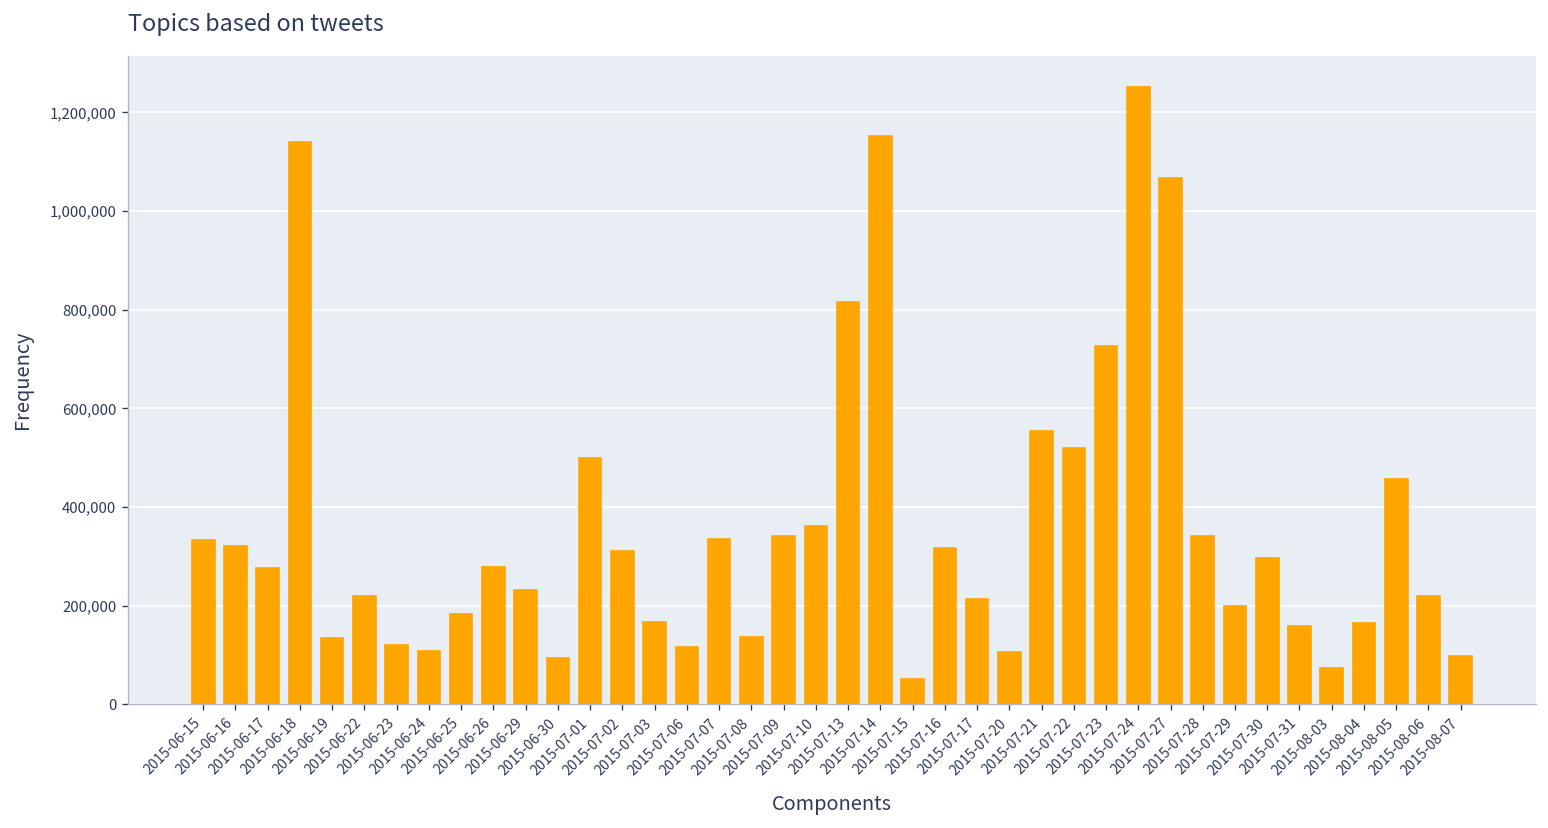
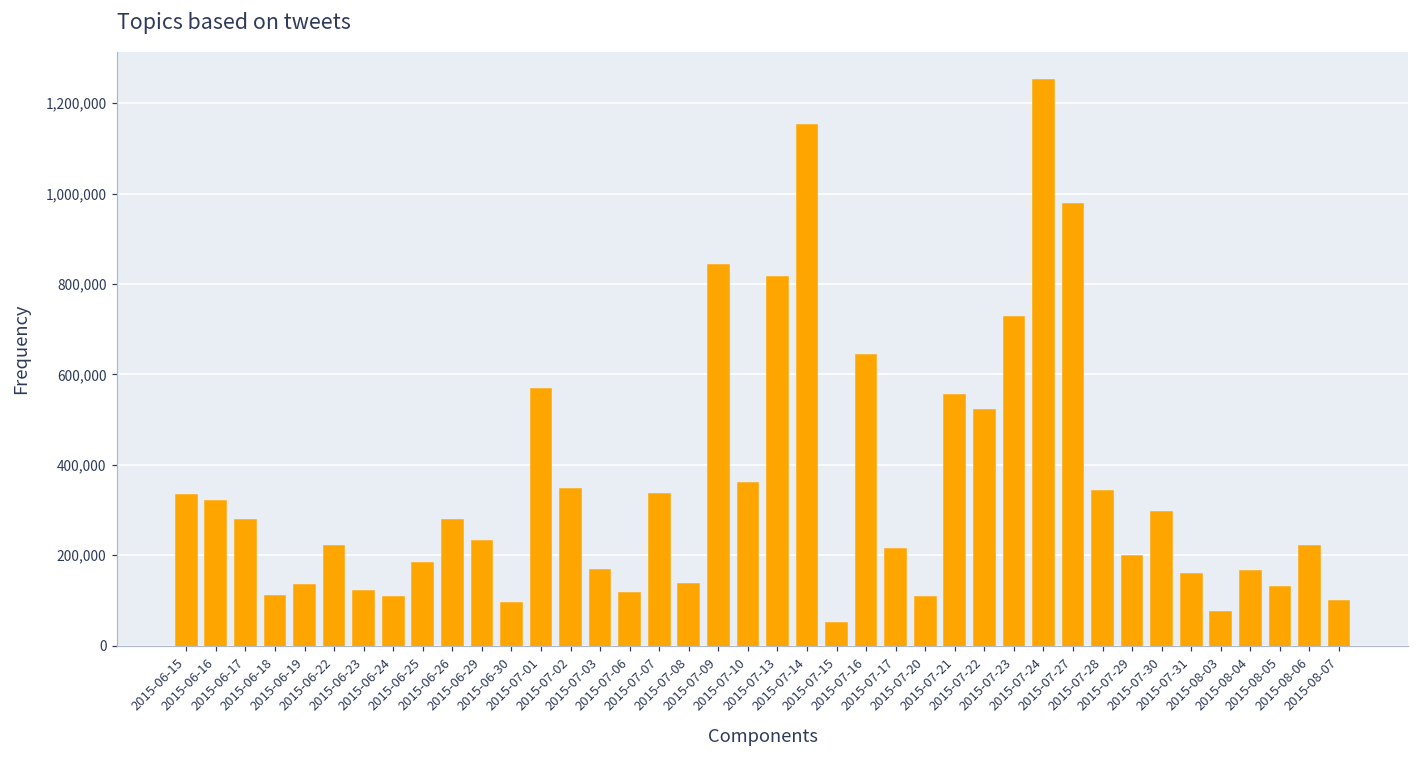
  {
    "2015-06-15": "330,000",
    "2015-06-16": "320,000",
    "2015-06-17": "280,000",
-   "2015-06-18": "1,140,000",
+   "2015-06-18": "110,000",
    "2015-06-19": "130,000",
    "2015-06-22": "220,000",
    "2015-06-23": "120,000",
    "2015-06-24": "110,000",
    "2015-06-25": "180,000",
    "2015-06-26": "280,000",
    "2015-06-29": "230,000",
    "2015-06-30": "90,000",
-   "2015-07-01": "500,000",
-   "2015-07-02": "310,000",
+   "2015-07-01": "570,000",
+   "2015-07-02": "350,000",
    "2015-07-03": "170,000",
    "2015-07-06": "120,000",
    "2015-07-07": "330,000",
    "2015-07-08": "140,000",
-   "2015-07-09": "340,000",
+   "2015-07-09": "840,000",
    "2015-07-10": "360,000",
    "2015-07-13": "820,000",
    "2015-07-14": "1,150,000",
    "2015-07-15": "50,000",
-   "2015-07-16": "320,000",
+   "2015-07-16": "640,000",
    "2015-07-17": "210,000",
    "2015-07-20": "110,000",
    "2015-07-21": "560,000",
    "2015-07-22": "520,000",
    "2015-07-23": "730,000",
    "2015-07-24": "1,250,000",
-   "2015-07-27": "1,070,000",
+   "2015-07-27": "980,000",
    "2015-07-28": "340,000",
    "2015-07-29": "200,000",
    "2015-07-30": "300,000",
    "2015-07-31": "160,000",
    "2015-08-03": "70,000",
    "2015-08-04": "160,000",
-   "2015-08-05": "460,000",
+   "2015-08-05": "130,000",
    "2015-08-06": "220,000",
    "2015-08-07": "100,000"
  }
